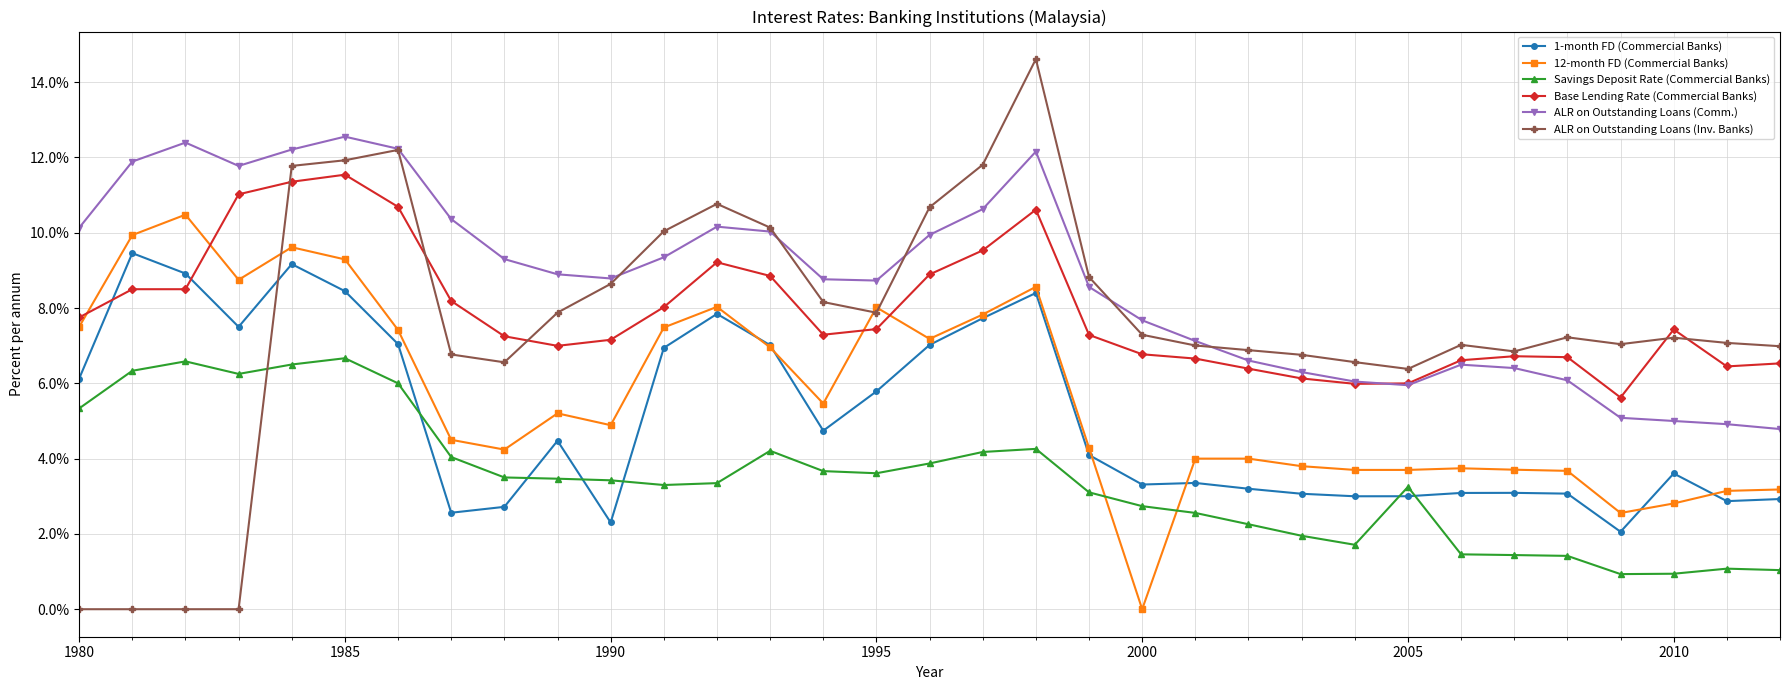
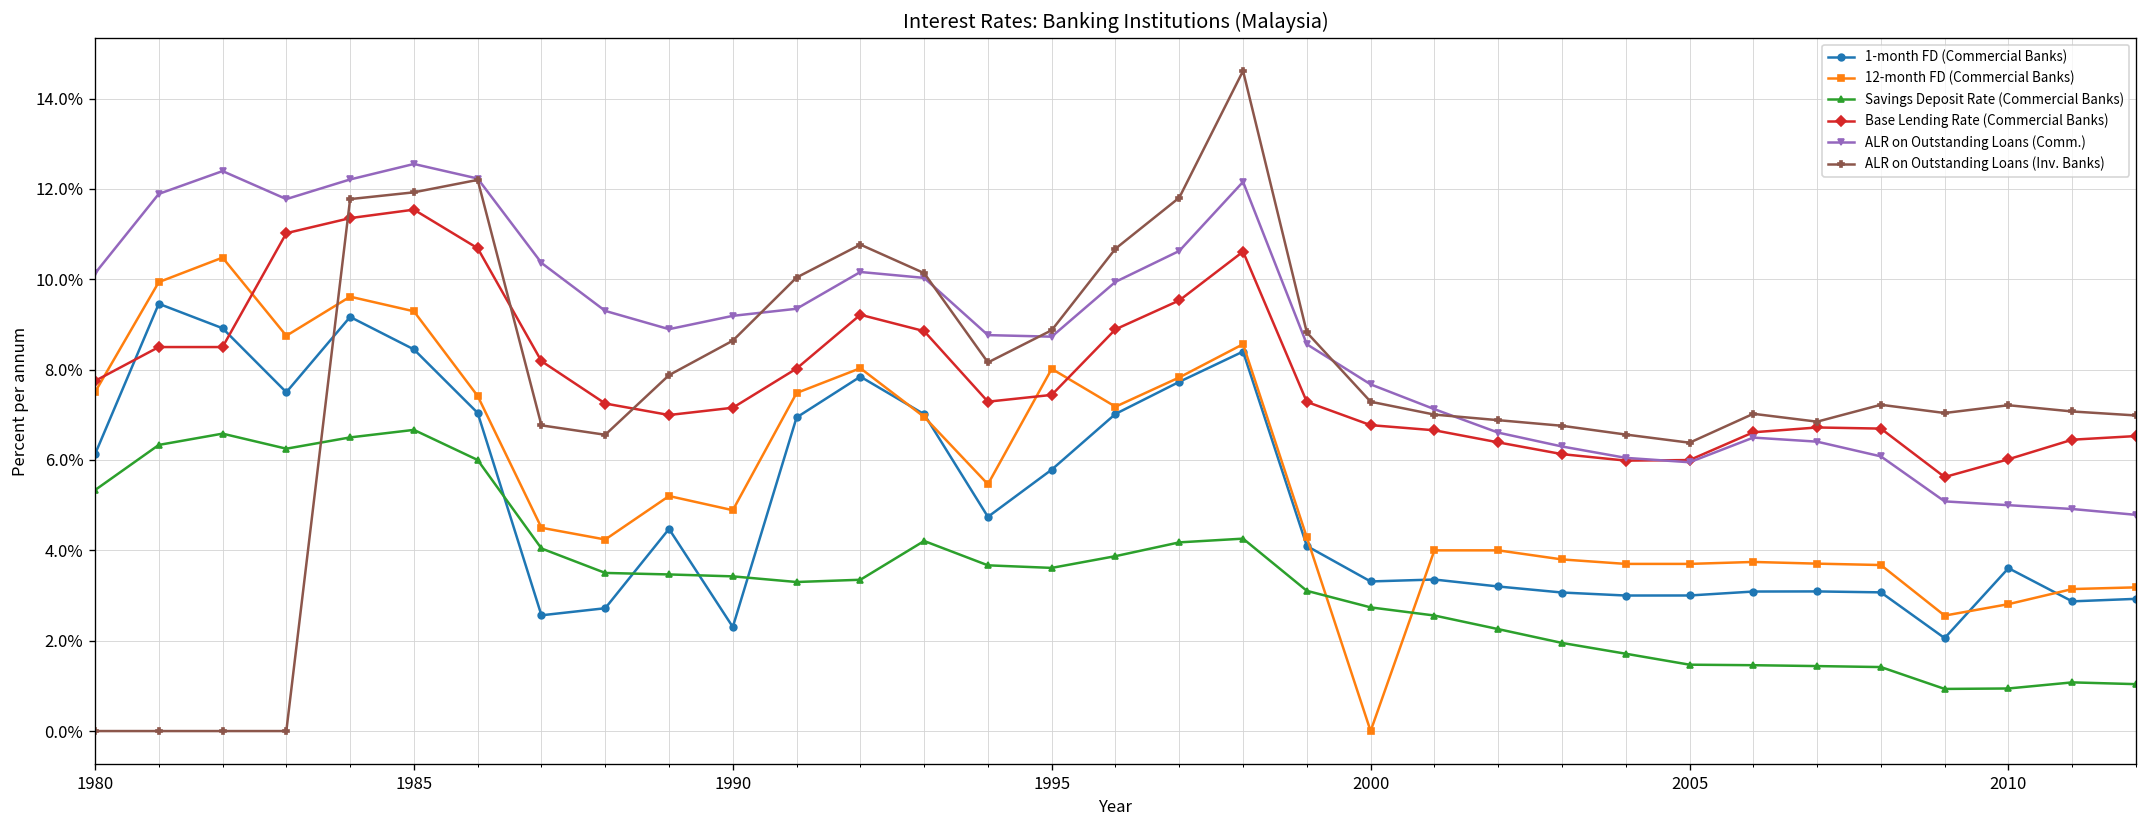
  {
    "1-month FD (Commercial Banks)": {
      "1980": "6.1%",
      "1985": "8.4%",
      "1990": "2.3%",
      "1995": "5.8%",
      "2000": "3.3%",
      "2005": "3.0%",
      "2010": "3.6%"
    },
    "12-month FD (Commercial Banks)": {
      "1980": "7.5%",
      "1985": "9.3%",
      "1990": "4.9%",
      "1995": "8.0%",
      "2000": "0.0%",
      "2005": "3.7%",
      "2010": "2.8%"
    },
    "Savings Deposit Rate (Commercial Banks)": {
      "1980": "5.3%",
      "1985": "6.7%",
      "1990": "3.4%",
      "1995": "3.6%",
      "2000": "2.7%",
-     "2005": "3.2%",
+     "2005": "1.5%",
      "2010": "0.9%"
    },
    "Base Lending Rate (Commercial Banks)": {
      "1980": "7.8%",
      "1985": "11.5%",
      "1990": "7.2%",
      "1995": "7.4%",
      "2000": "6.8%",
-     "2010": "7.4%"
+     "2010": "6.0%"
    },
    "ALR on Outstanding Loans (Comm.)": {
      "1980": "10.1%",
      "1985": "12.6%",
-     "1990": "8.8%",
+     "1990": "9.2%",
      "1995": "8.7%",
      "2000": "7.7%",
      "2010": "5.0%"
    },
    "ALR on Outstanding Loans (Inv. Banks)": {
      "1980": "0.0%",
      "1985": "11.9%",
      "1990": "8.6%",
-     "1995": "7.9%",
+     "1995": "8.9%",
      "2000": "7.3%",
      "2005": "6.4%",
      "2010": "7.2%"
    }
  }
